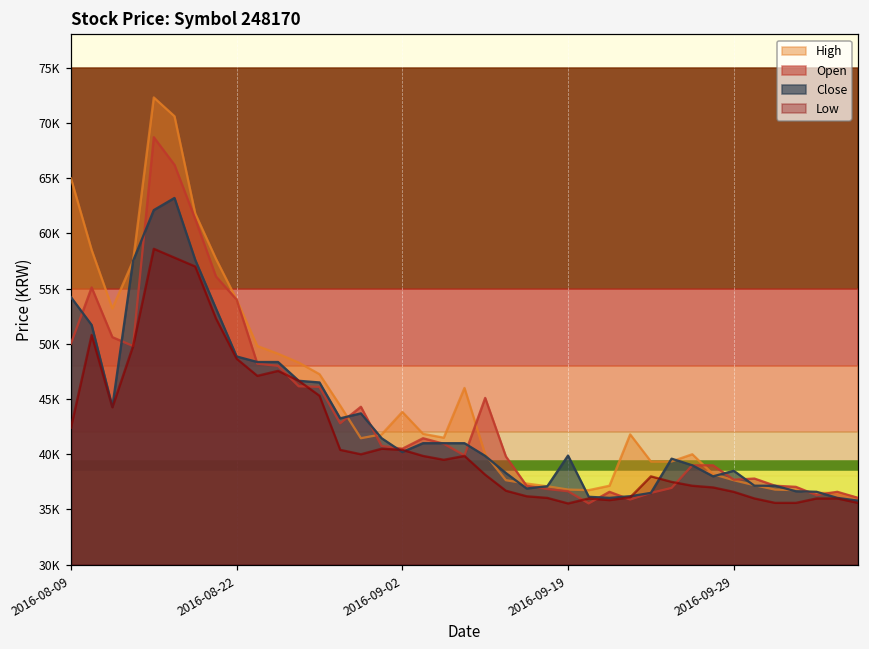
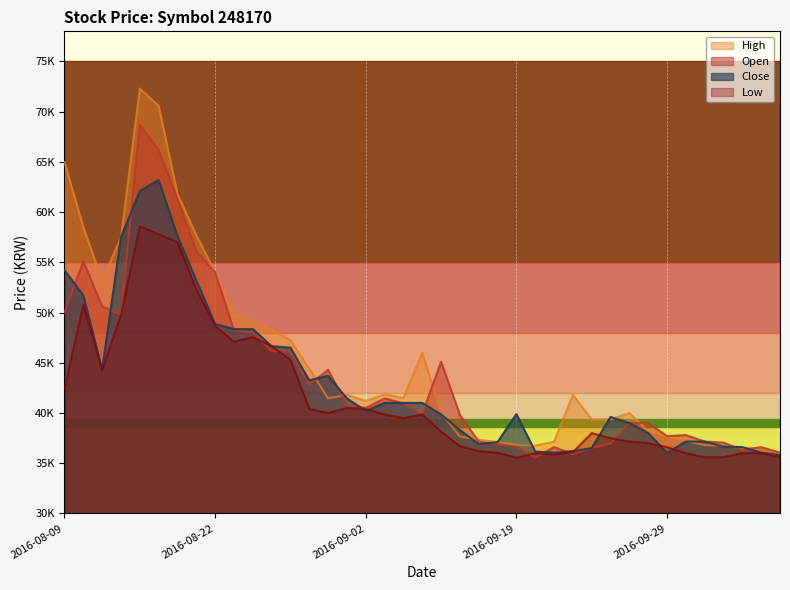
  {
    "High": {
      "2016-08-09": 65000,
-     "2016-09-02": 43800
+     "2016-09-02": 41200
    },
    "Close": {
      "2016-08-09": 54200,
      "2016-09-19": 39900,
-     "2016-09-29": 38500
+     "2016-09-29": 36000
    }
  }
